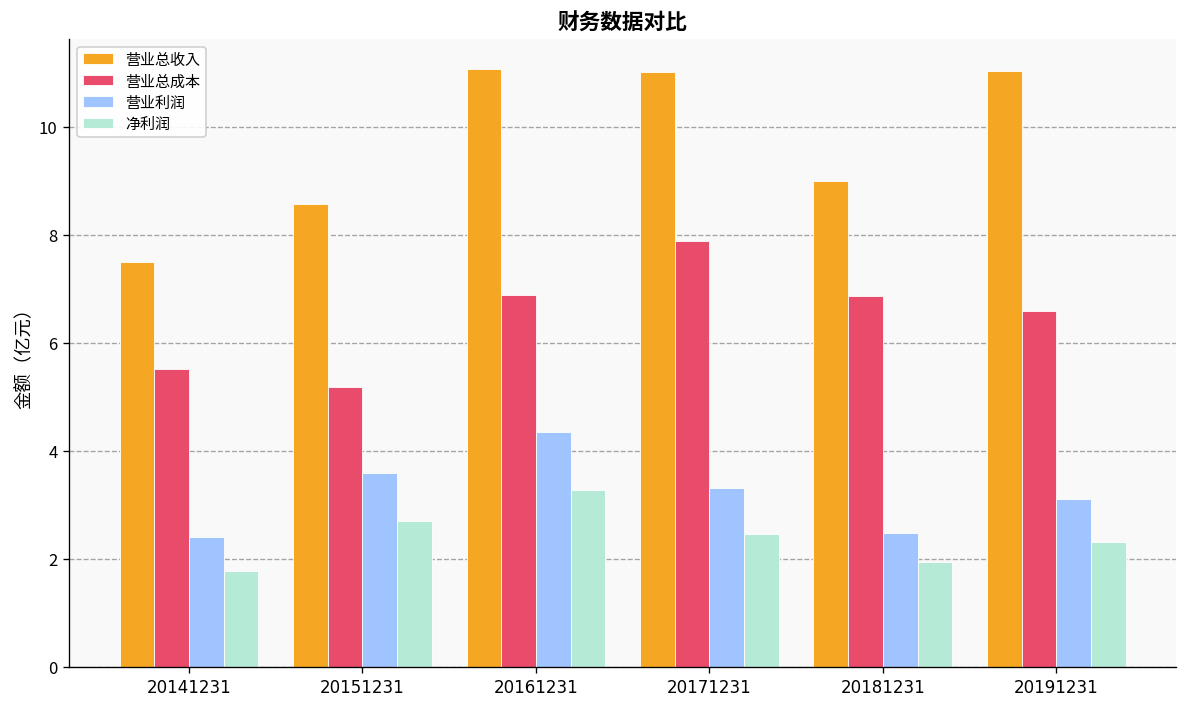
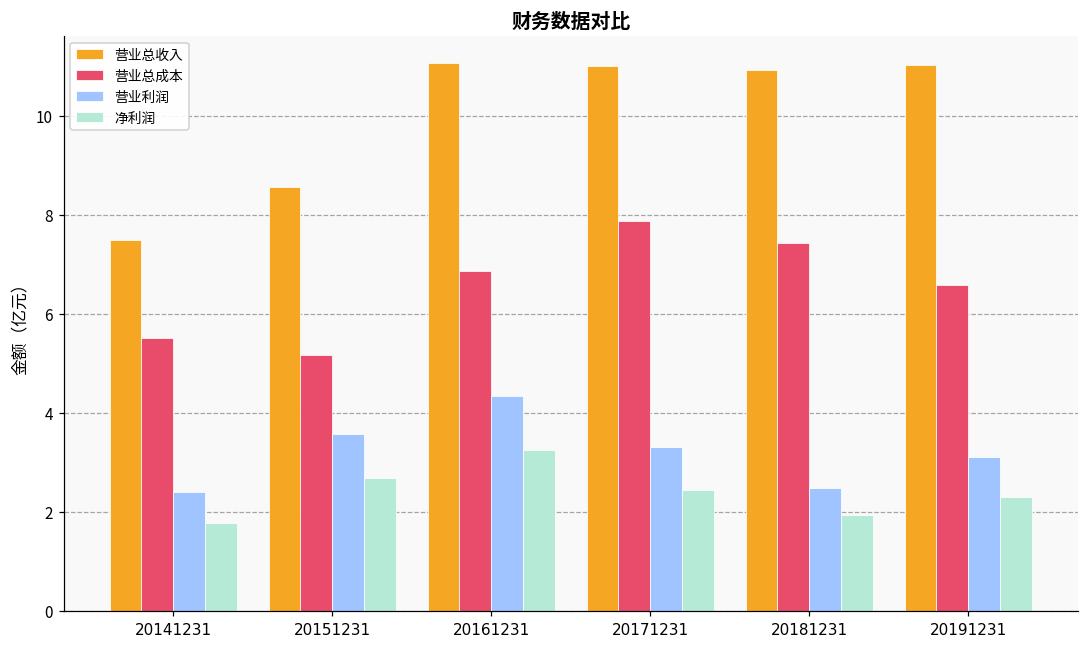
  {
    "营业总收入": {
      "20141231": 7.5,
      "20151231": 8.6,
      "20161231": 11.1,
      "20171231": 11.0,
-     "20181231": 9.0,
+     "20181231": 10.9,
      "20191231": 11.0
    },
    "营业总成本": {
      "20141231": 5.5,
      "20151231": 5.2,
      "20161231": 6.9,
      "20171231": 7.9,
-     "20181231": 6.9,
+     "20181231": 7.4,
      "20191231": 6.6
    }
  }
